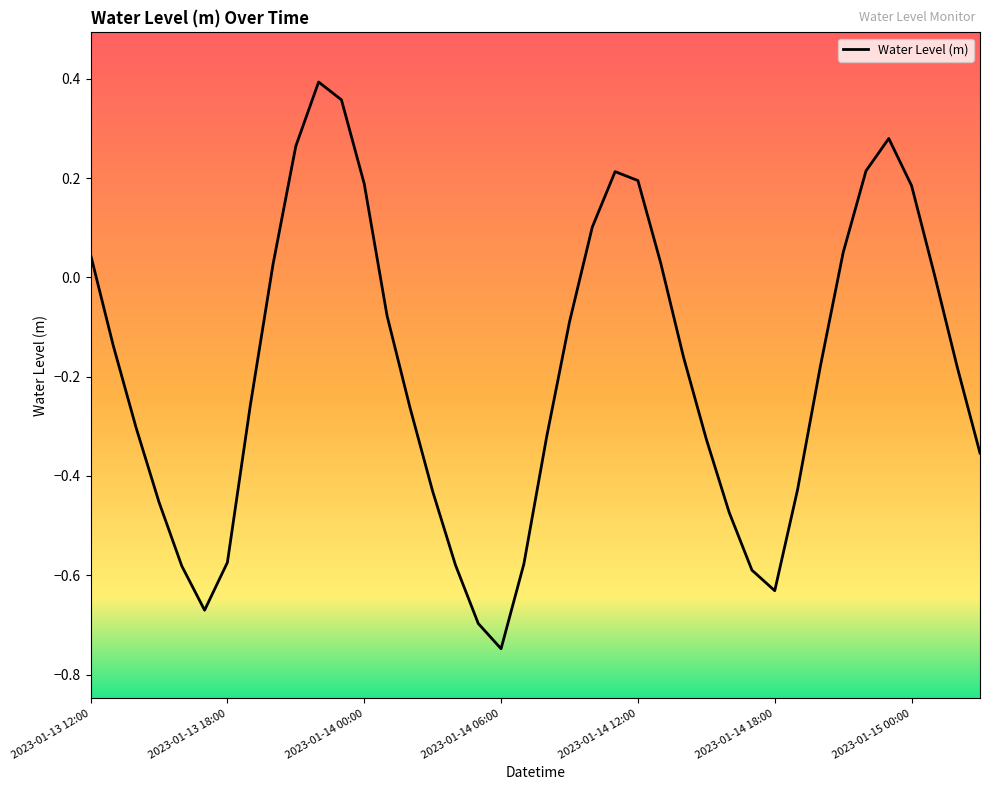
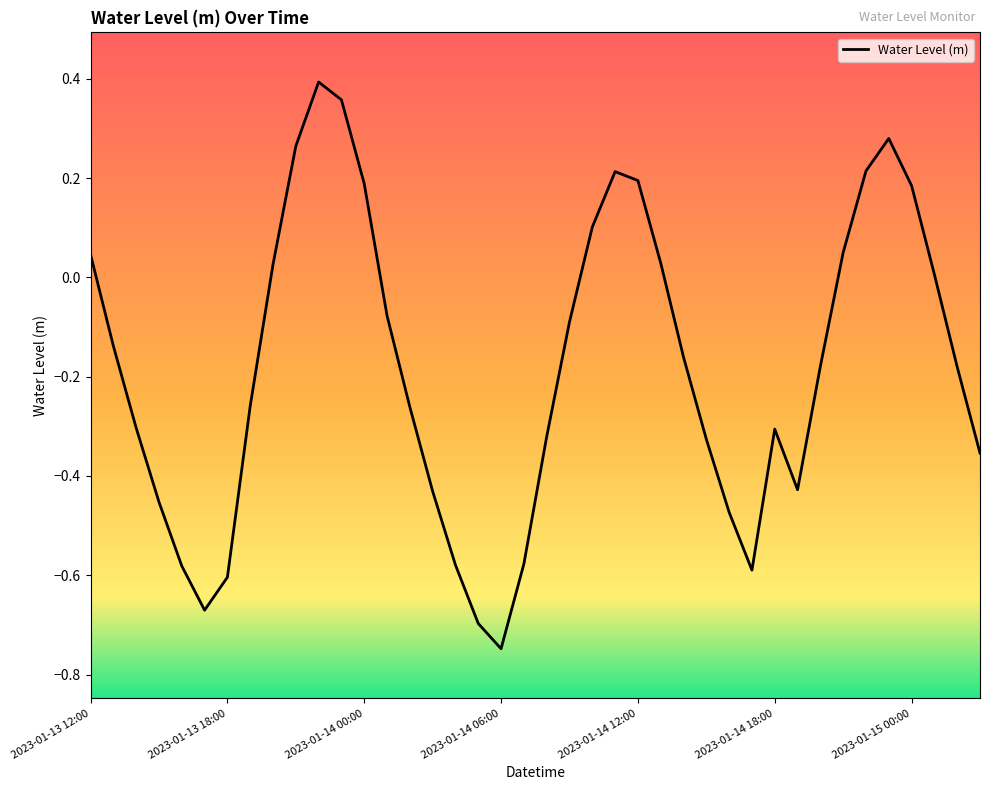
  {
    "2023-01-13 12:00": 0.05,
-   "2023-01-13 18:00": -0.57,
+   "2023-01-13 18:00": -0.60,
    "2023-01-14 00:00": 0.19,
    "2023-01-14 06:00": -0.75,
    "2023-01-14 12:00": 0.20,
-   "2023-01-14 18:00": -0.63,
+   "2023-01-14 18:00": -0.31,
    "2023-01-15 00:00": 0.18
  }
